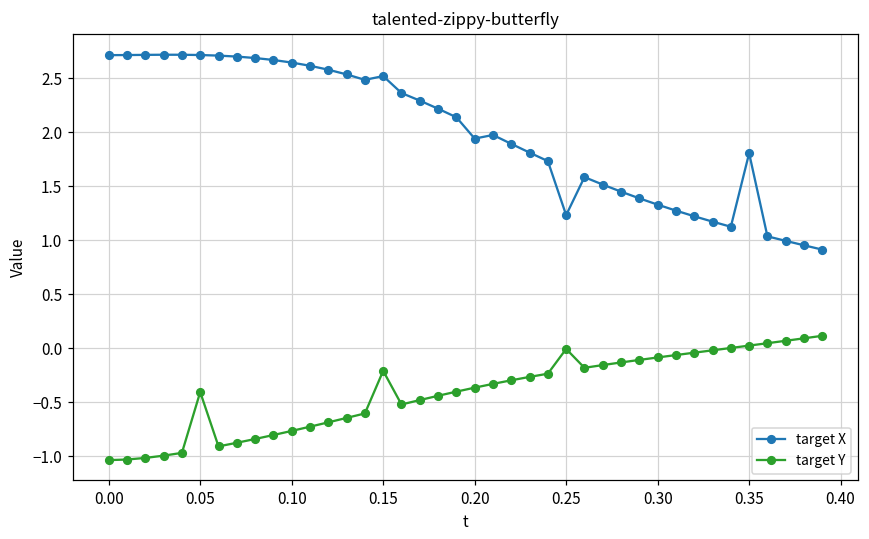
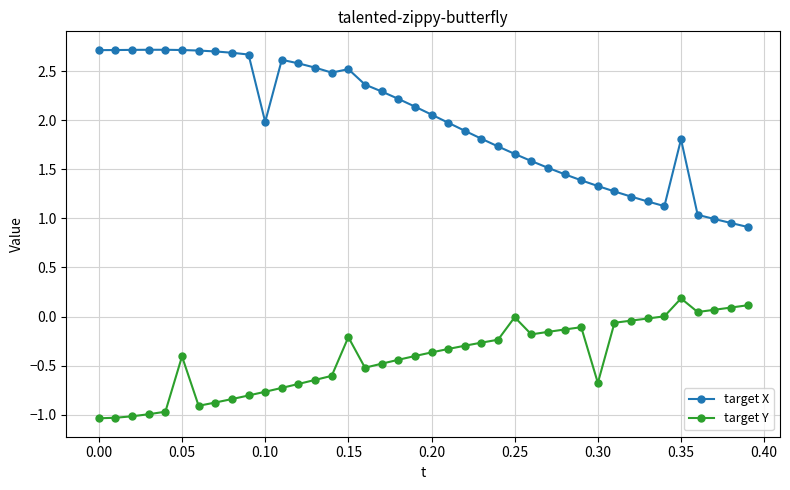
  {
    "target X": {
      "0.00": 2.7,
      "0.05": 2.7,
-     "0.10": 2.6,
+     "0.10": 2.0,
      "0.15": 2.5,
-     "0.20": 1.9,
-     "0.25": 1.2,
+     "0.20": 2.1,
+     "0.25": 1.7,
      "0.30": 1.3,
      "0.35": 1.8
    },
    "target Y": {
      "0.00": -1.0,
      "0.05": -0.4,
      "0.10": -0.8,
      "0.15": -0.2,
      "0.20": -0.4,
      "0.25": 0.0,
-     "0.30": -0.1,
-     "0.35": 0.0
+     "0.30": -0.7,
+     "0.35": 0.2
    }
  }
